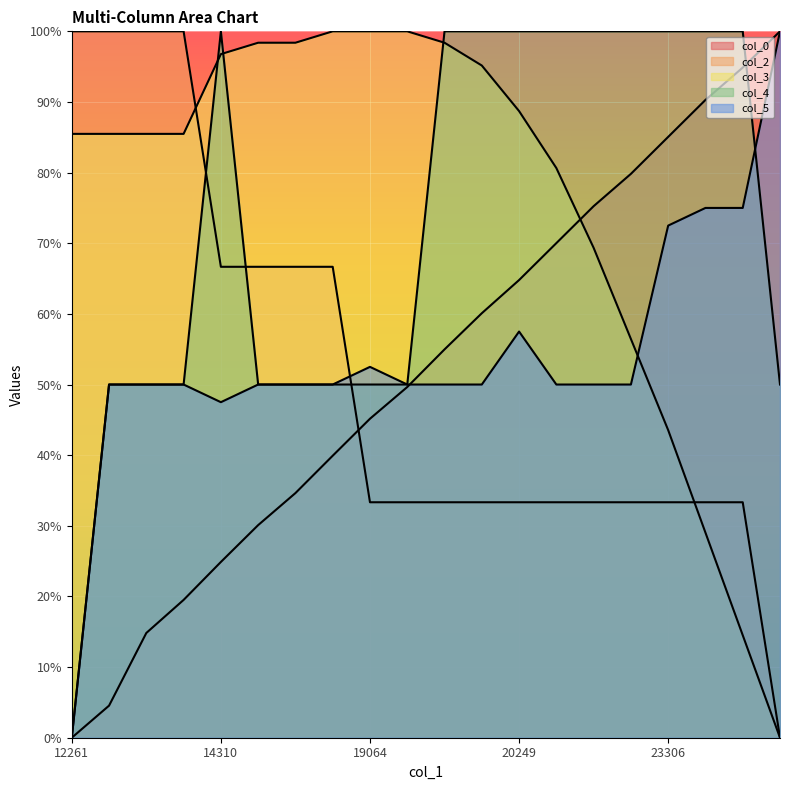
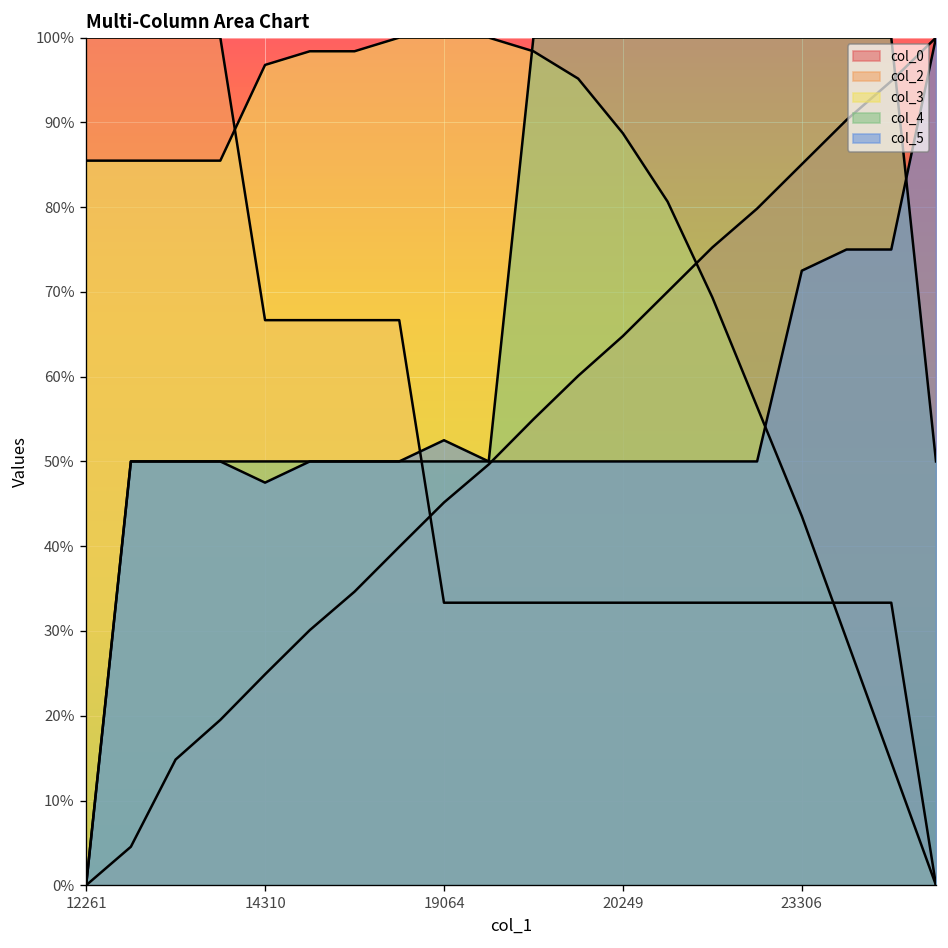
  {
    "col_4": {
-     "14310": "100%",
+     "14310": "50%",
      "19064": "50%",
      "20249": "100%",
      "23306": "100%"
    },
    "col_5": {
      "14310": "48%",
      "19064": "53%",
-     "20249": "57%",
+     "20249": "50%",
      "23306": "73%"
    }
  }
